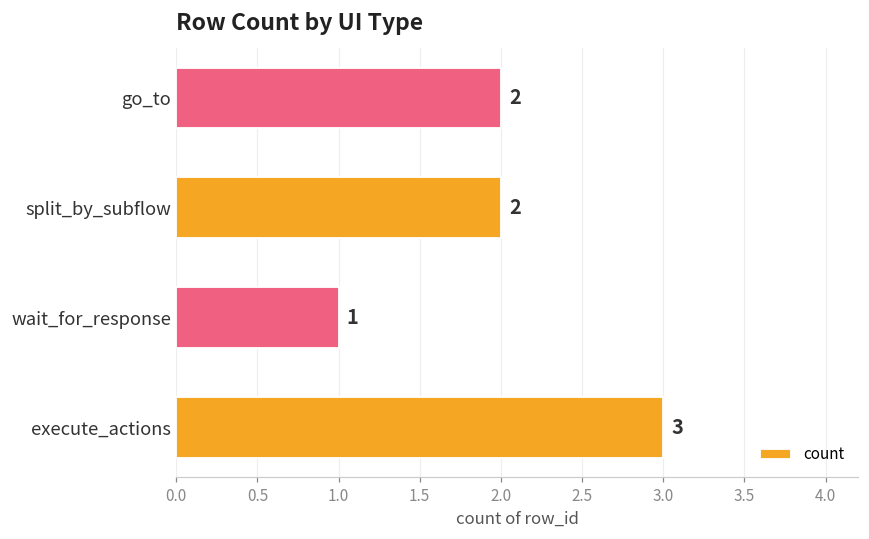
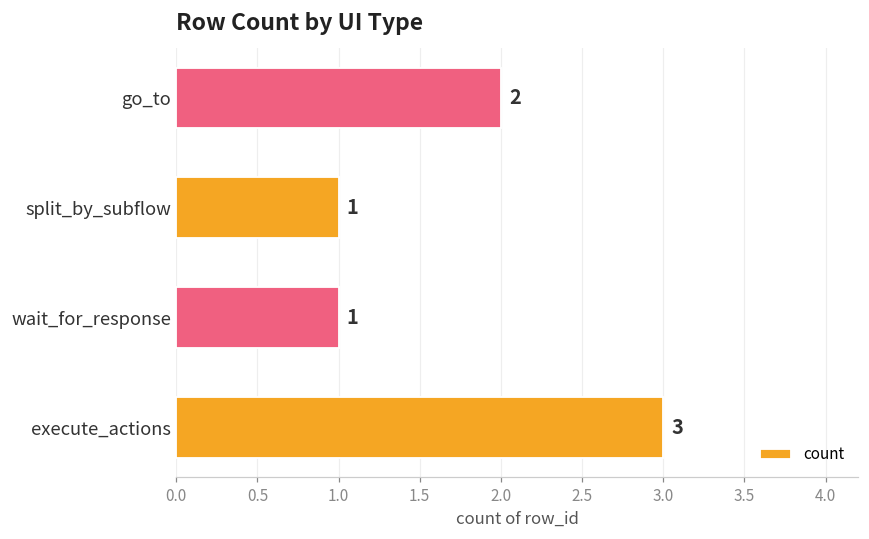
  {
    "go_to": 2,
-   "split_by_subflow": 2,
+   "split_by_subflow": 1,
    "wait_for_response": 1,
    "execute_actions": 3
  }
